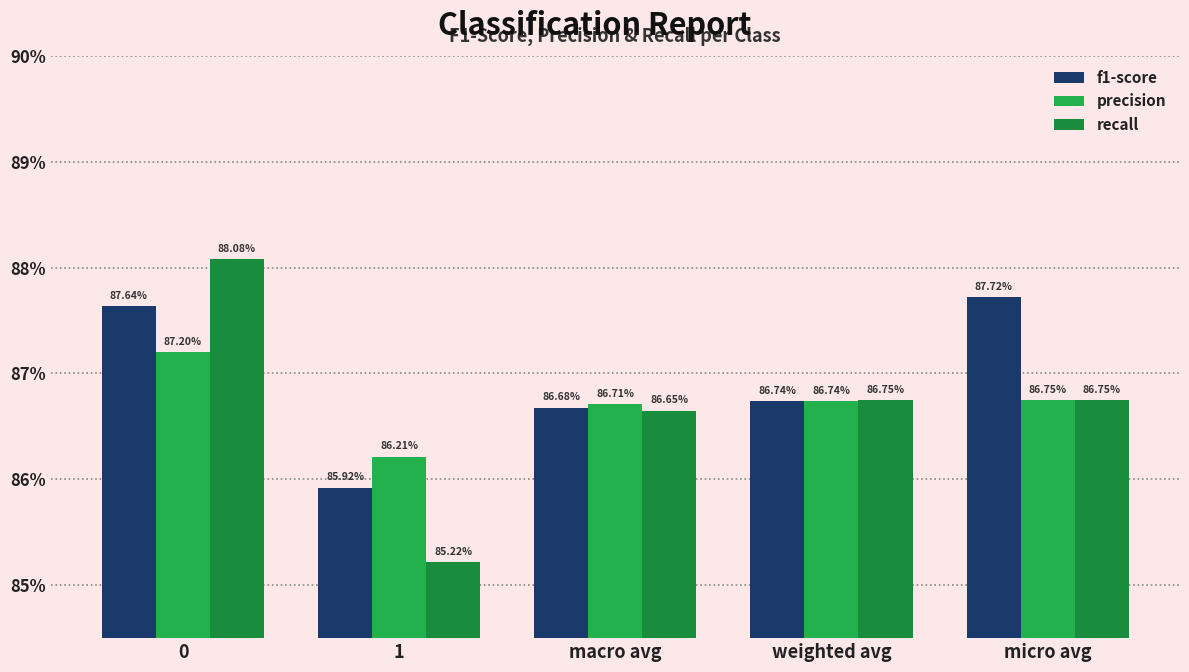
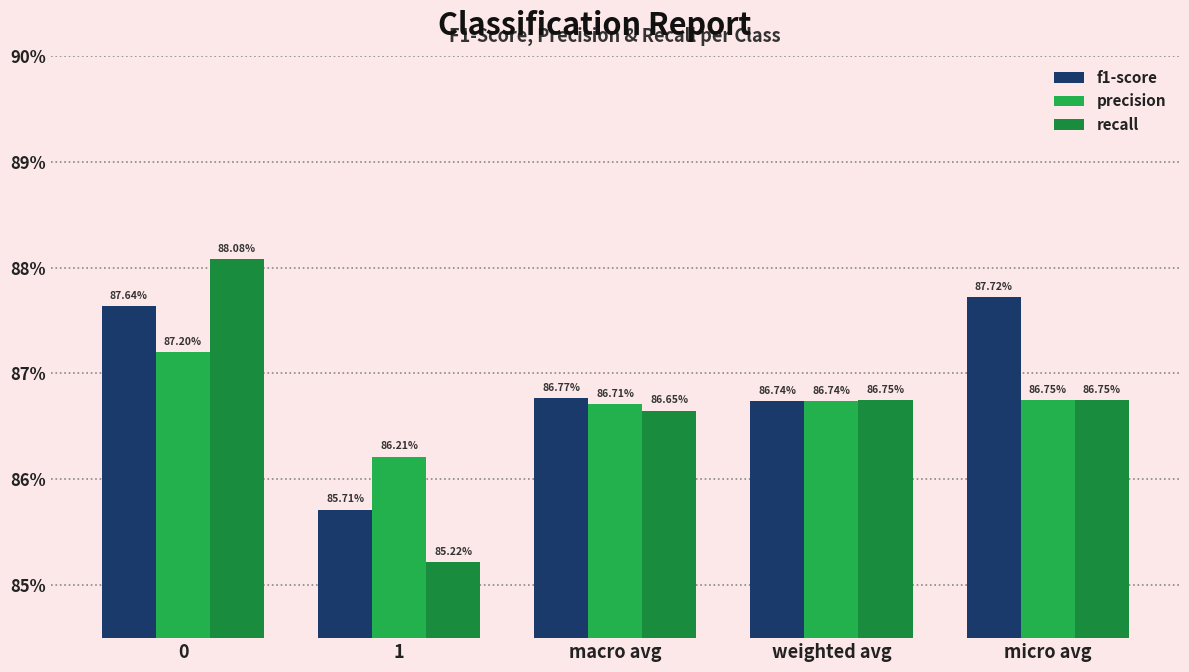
  {
    "f1-score": {
      "0": "87.64%",
-     "1": "85.92%",
-     "macro avg": "86.68%",
+     "1": "85.71%",
+     "macro avg": "86.77%",
      "weighted avg": "86.74%",
      "micro avg": "87.72%"
    }
  }
